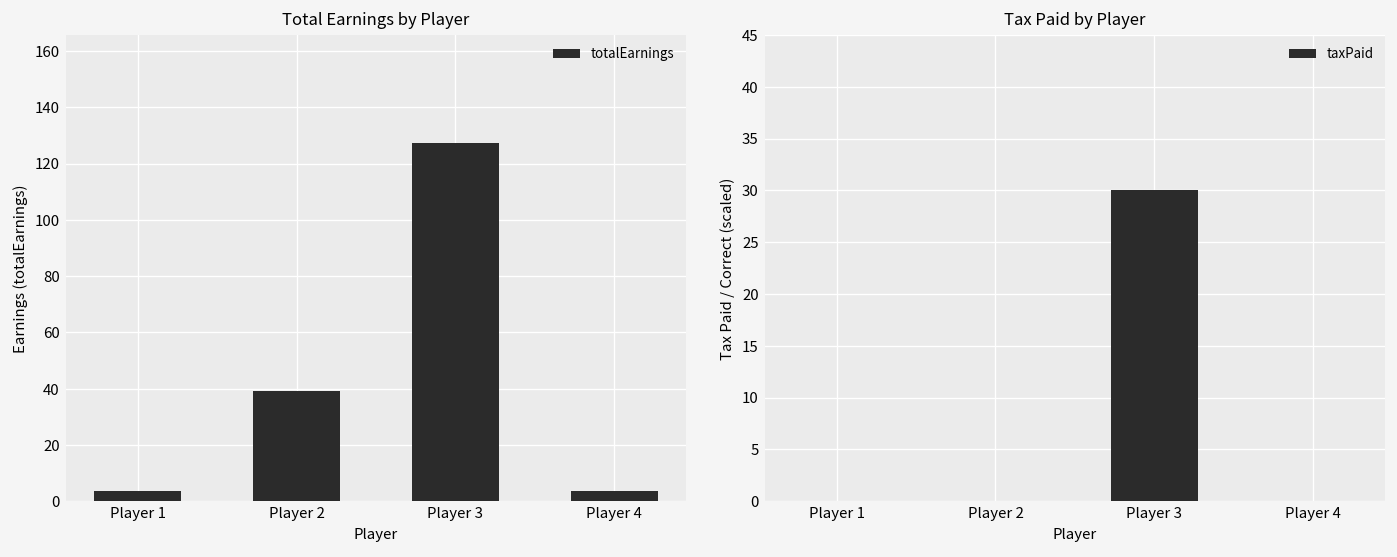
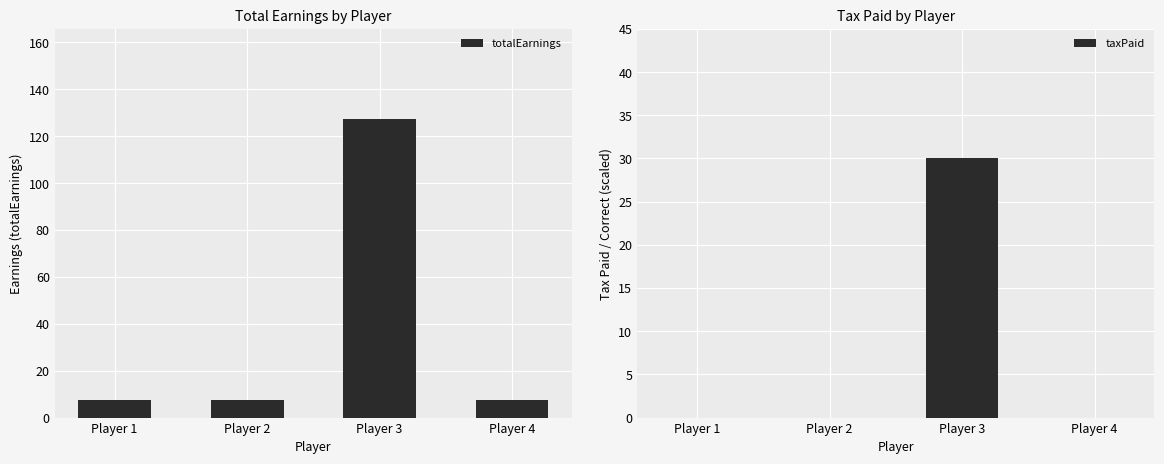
  {
    "Total Earnings by Player": {
-     "Player 1": 4,
-     "Player 2": 39,
+     "Player 1": 8,
+     "Player 2": 8,
      "Player 3": 128,
-     "Player 4": 4
+     "Player 4": 8
    },
    "Tax Paid by Player": {
      "Player 1": 0,
      "Player 2": 0,
      "Player 3": 30,
      "Player 4": 0
    }
  }
